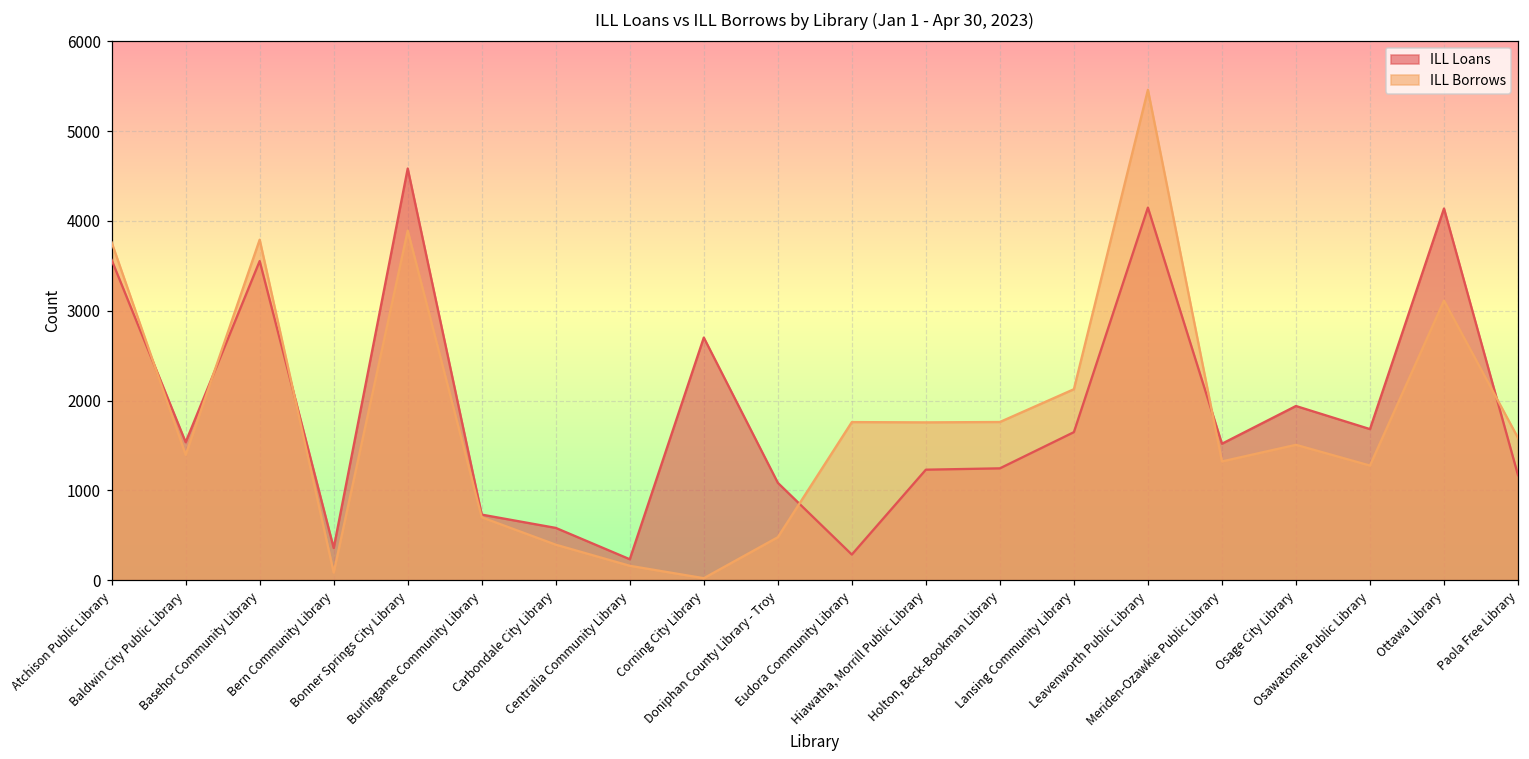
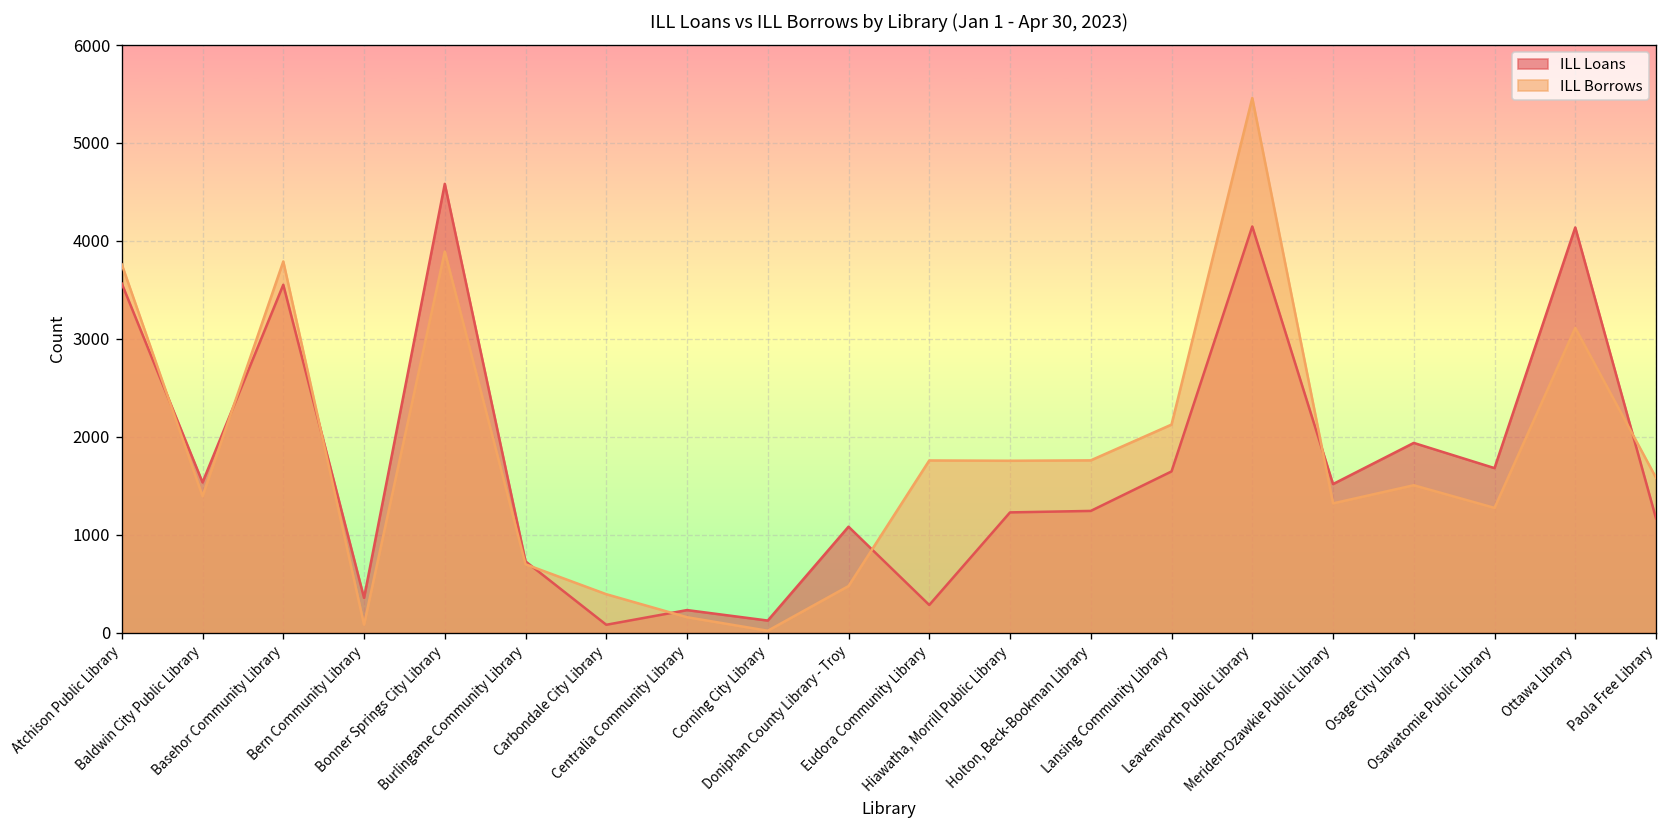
  {
    "ILL Loans": {
      "Atchison Public Library": 3600,
      "Baldwin City Public Library": 1500,
      "Basehor Community Library": 3600,
      "Bern Community Library": 400,
      "Bonner Springs City Library": 4600,
-     "Carbondale City Library": 600,
+     "Carbondale City Library": 100,
      "Centralia Community Library": 200,
-     "Corning City Library": 2700,
+     "Corning City Library": 100,
      "Doniphan County Library - Troy": 1100,
      "Eudora Community Library": 300,
      "Hiawatha, Morrill Public Library": 1200,
      "Holton, Beck-Bookman Library": 1200,
      "Lansing Community Library": 1600,
      "Leavenworth Public Library": 4100,
      "Meriden-Ozawkie Public Library": 1500,
      "Osage City Library": 1900,
      "Osawatomie Public Library": 1700,
      "Ottawa Library": 4100,
      "Paola Free Library": 1200
    },
    "ILL Borrows": {
      "Atchison Public Library": 3800,
      "Baldwin City Public Library": 1400,
      "Basehor Community Library": 3800,
      "Bern Community Library": 100,
      "Bonner Springs City Library": 3900,
      "Carbondale City Library": 400,
      "Centralia Community Library": 200,
      "Corning City Library": 0,
      "Doniphan County Library - Troy": 500,
      "Eudora Community Library": 1800,
      "Hiawatha, Morrill Public Library": 1800,
      "Holton, Beck-Bookman Library": 1800,
      "Lansing Community Library": 2100,
      "Leavenworth Public Library": 5500,
      "Meriden-Ozawkie Public Library": 1300,
      "Osage City Library": 1500,
      "Osawatomie Public Library": 1300,
      "Ottawa Library": 3100,
      "Paola Free Library": 1600
    }
  }
